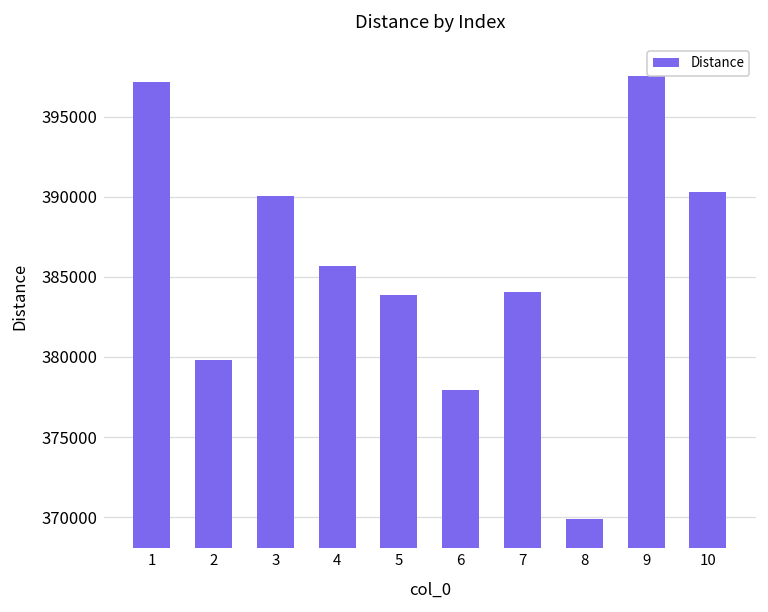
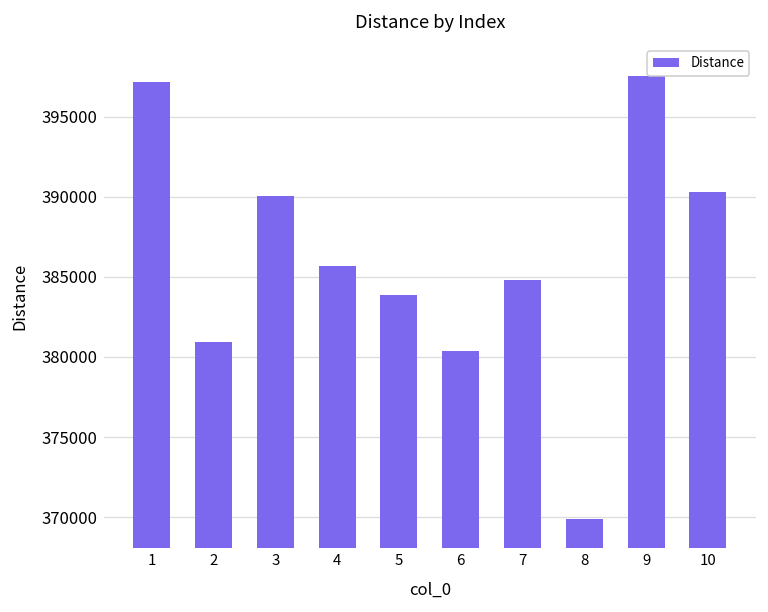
  {
    "1": 397200,
-   "2": 379800,
+   "2": 380900,
    "3": 390000,
    "4": 385700,
    "5": 383900,
-   "6": 378000,
-   "7": 384000,
+   "6": 380400,
+   "7": 384800,
    "8": 369900,
    "9": 397500,
    "10": 390300
  }
